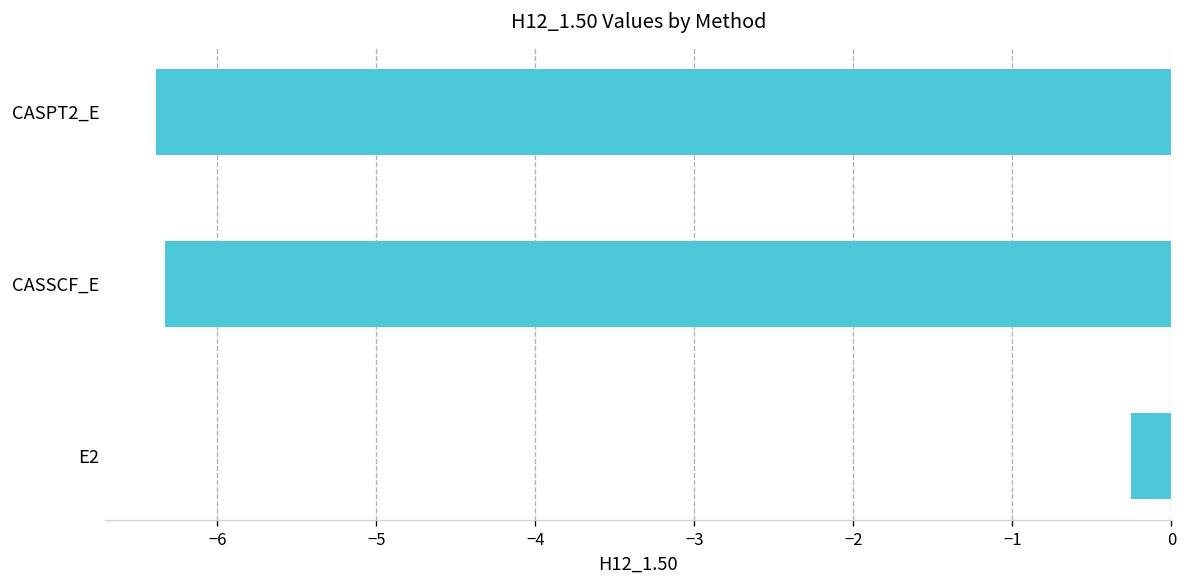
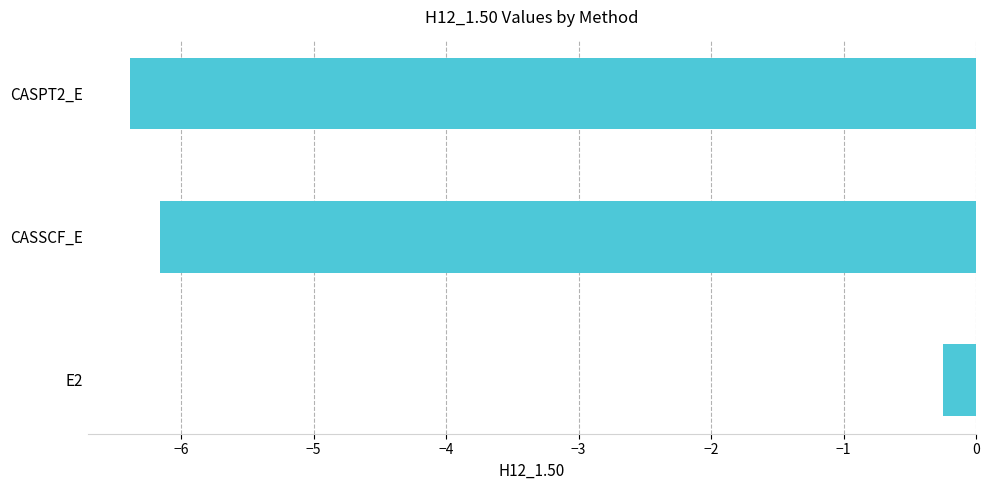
  {
    "CASPT2_E": -6.38,
-   "CASSCF_E": -6.33,
+   "CASSCF_E": -6.16,
    "E2": -0.25
  }
